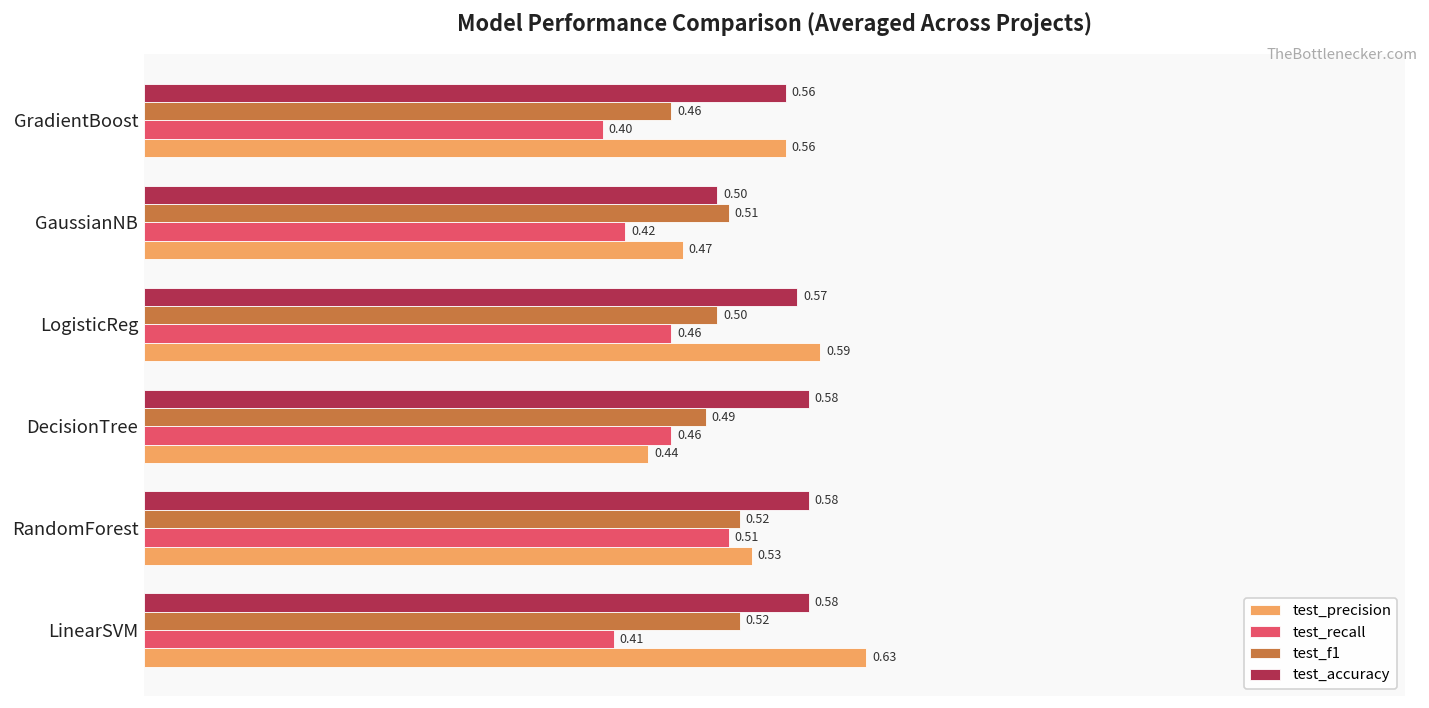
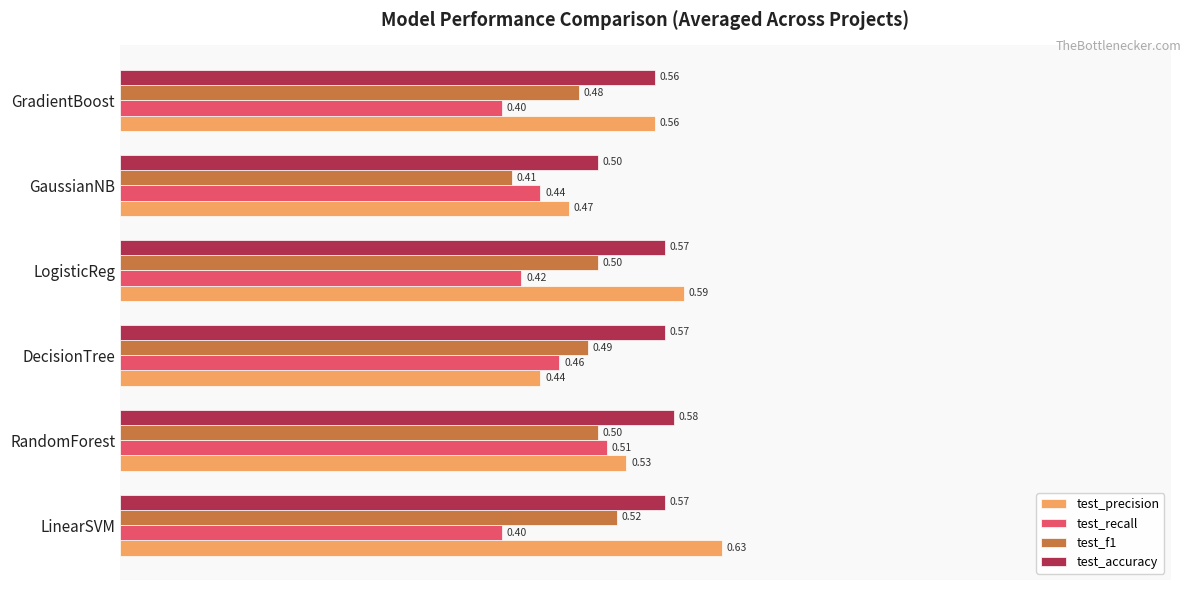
  {
    "test_precision": {
      "GradientBoost": 0.56,
      "GaussianNB": 0.47,
      "LogisticReg": 0.59,
      "DecisionTree": 0.44,
      "RandomForest": 0.53,
      "LinearSVM": 0.63
    },
    "test_recall": {
      "GradientBoost": 0.40,
-     "GaussianNB": 0.42,
-     "LogisticReg": 0.46,
+     "GaussianNB": 0.44,
+     "LogisticReg": 0.42,
      "DecisionTree": 0.46,
      "RandomForest": 0.51,
-     "LinearSVM": 0.41
+     "LinearSVM": 0.40
    },
    "test_f1": {
-     "GradientBoost": 0.46,
-     "GaussianNB": 0.51,
+     "GradientBoost": 0.48,
+     "GaussianNB": 0.41,
      "LogisticReg": 0.50,
      "DecisionTree": 0.49,
-     "RandomForest": 0.52,
+     "RandomForest": 0.50,
      "LinearSVM": 0.52
    },
    "test_accuracy": {
      "GradientBoost": 0.56,
      "GaussianNB": 0.50,
      "LogisticReg": 0.57,
-     "DecisionTree": 0.58,
+     "DecisionTree": 0.57,
      "RandomForest": 0.58,
-     "LinearSVM": 0.58
+     "LinearSVM": 0.57
    }
  }
